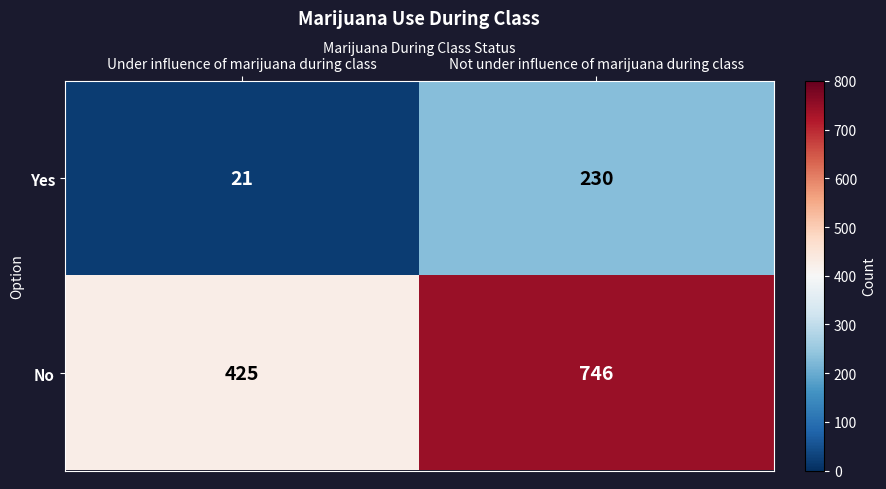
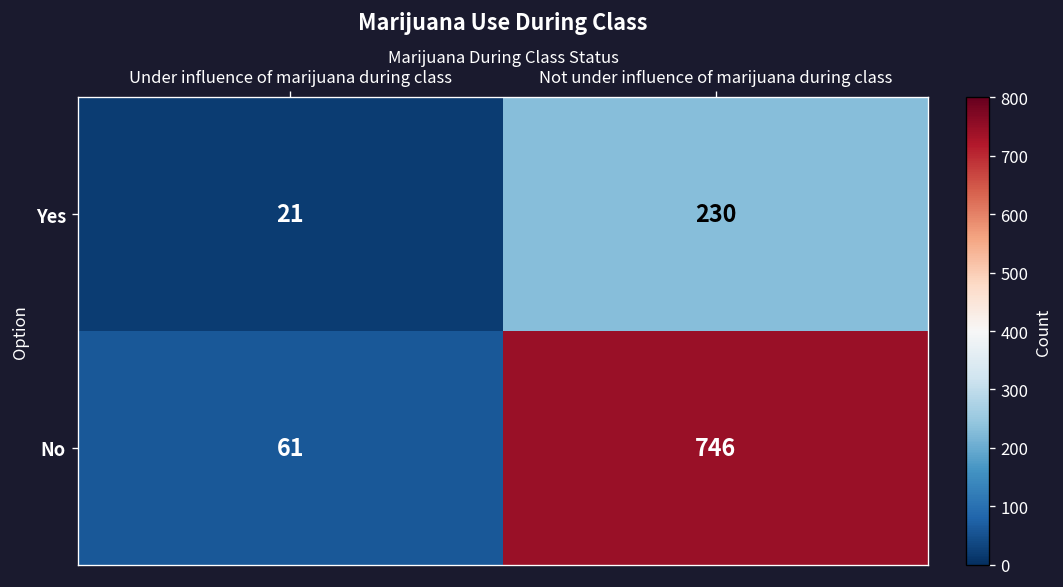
  {
    "Yes": {
      "Under influence of marijuana during class": 21,
      "Not under influence of marijuana during class": 230
    },
    "No": {
-     "Under influence of marijuana during class": 425,
+     "Under influence of marijuana during class": 61,
      "Not under influence of marijuana during class": 746
    }
  }
